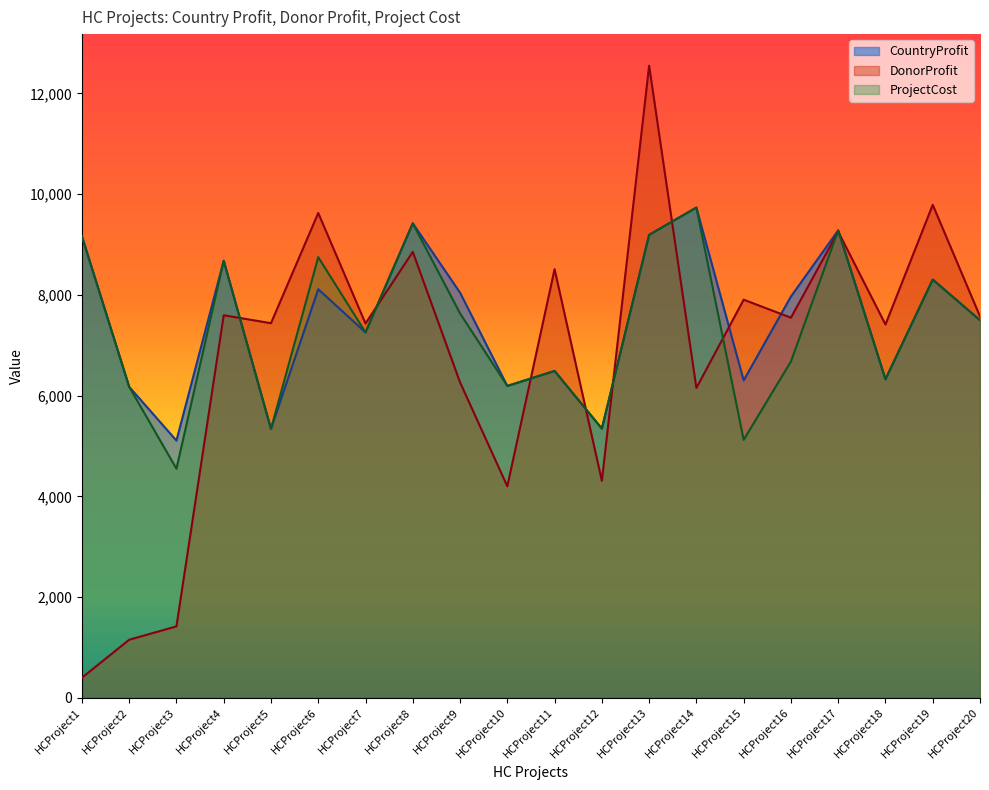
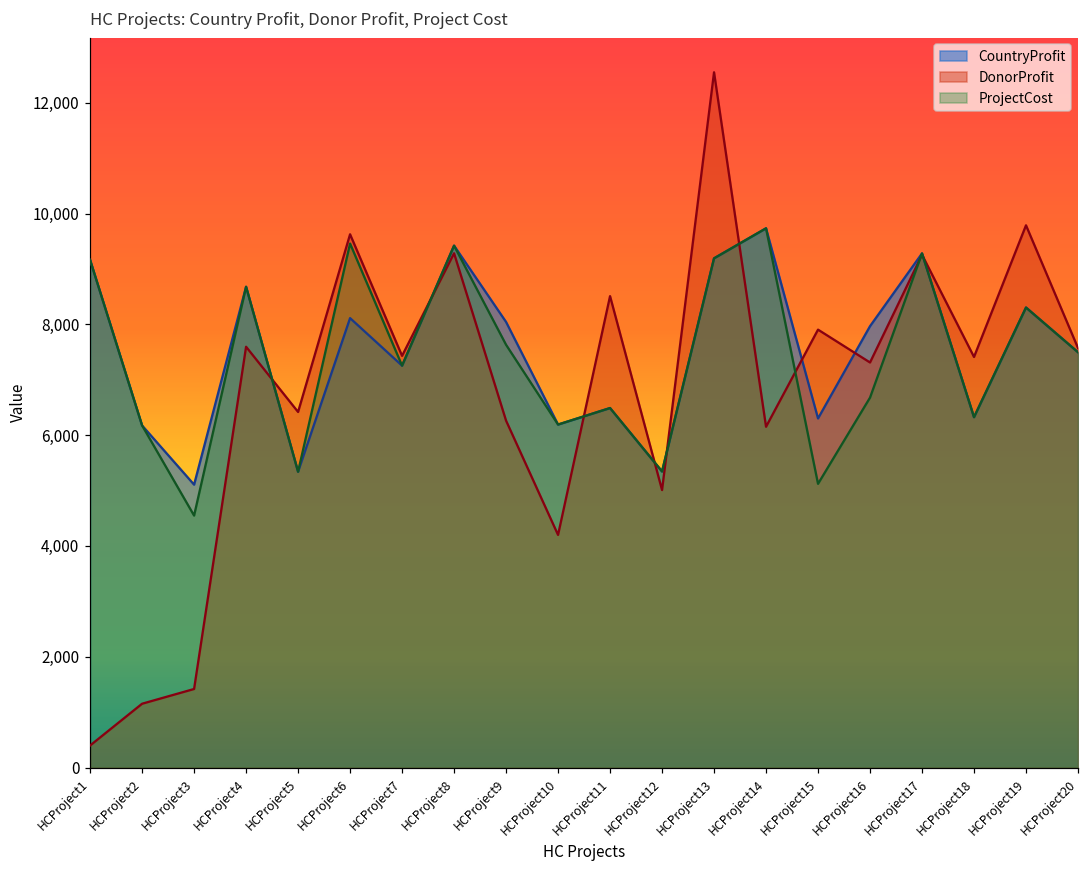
  {
    "CountryProfit": {
      "HCProject3": "5,100",
      "HCProject6": "8,100",
      "HCProject9": "8,000",
      "HCProject15": "6,300",
      "HCProject16": "8,000"
    },
    "DonorProfit": {
      "HCProject1": "400",
      "HCProject2": "1,200",
      "HCProject3": "1,400",
      "HCProject4": "7,600",
-     "HCProject5": "7,400",
+     "HCProject5": "6,400",
      "HCProject6": "9,600",
      "HCProject7": "7,400",
-     "HCProject8": "8,900",
+     "HCProject8": "9,300",
      "HCProject9": "6,300",
      "HCProject10": "4,200",
      "HCProject11": "8,500",
-     "HCProject12": "4,300",
+     "HCProject12": "5,000",
      "HCProject13": "12,500",
      "HCProject14": "6,200",
      "HCProject15": "7,900",
-     "HCProject16": "7,500",
+     "HCProject16": "7,300",
      "HCProject18": "7,400",
      "HCProject19": "9,800",
      "HCProject20": "7,600"
    },
    "ProjectCost": {
      "HCProject3": "4,500",
-     "HCProject6": "8,700",
+     "HCProject6": "9,500",
      "HCProject9": "7,600",
      "HCProject15": "5,100",
      "HCProject16": "6,700"
    }
  }
